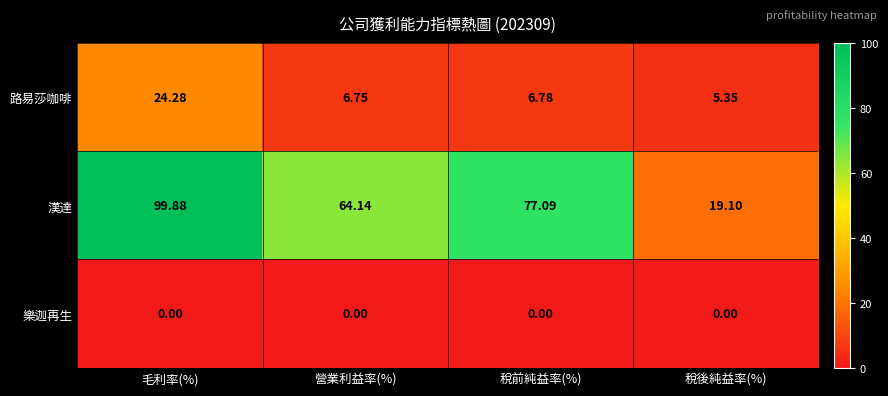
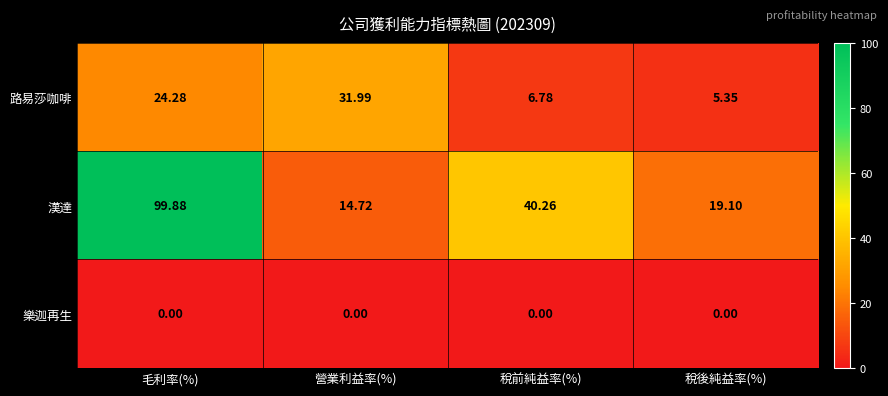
  {
    "路易莎咖啡": {
      "毛利率(%)": 24.28,
-     "營業利益率(%)": 6.75,
+     "營業利益率(%)": 31.99,
      "稅前純益率(%)": 6.78,
      "稅後純益率(%)": 5.35
    },
    "漢達": {
      "毛利率(%)": 99.88,
-     "營業利益率(%)": 64.14,
-     "稅前純益率(%)": 77.09,
+     "營業利益率(%)": 14.72,
+     "稅前純益率(%)": 40.26,
      "稅後純益率(%)": 19.10
    },
    "樂迦再生": {
      "毛利率(%)": 0.00,
      "營業利益率(%)": 0.00,
      "稅前純益率(%)": 0.00,
      "稅後純益率(%)": 0.00
    }
  }
